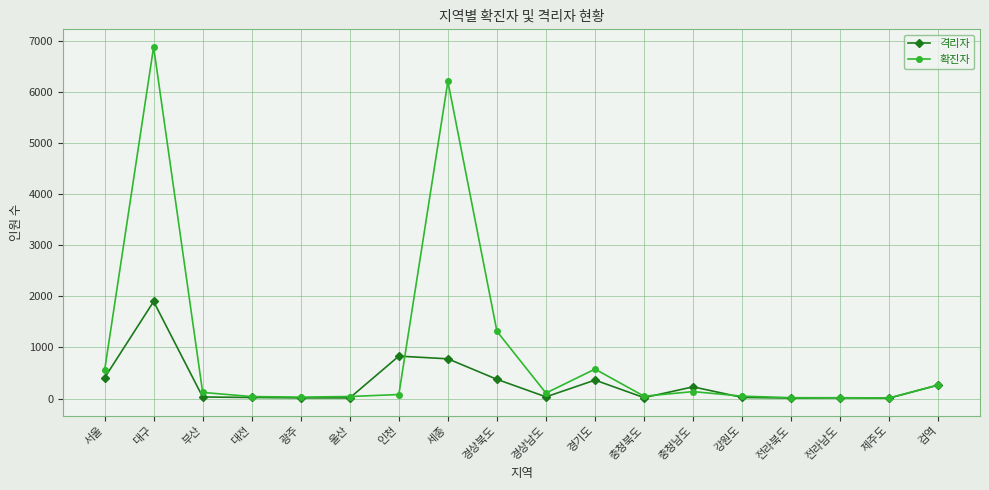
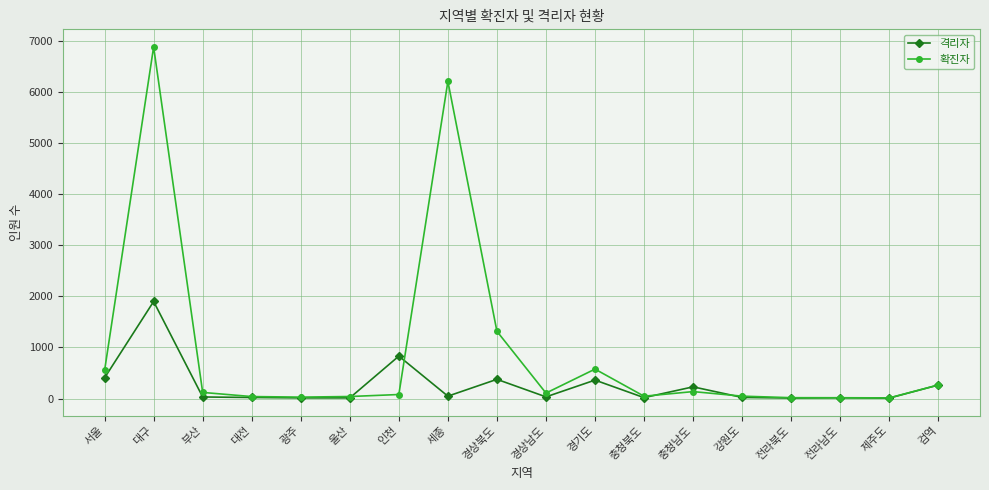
  {
    "격리자": {
      "서울": 400,
      "대구": 1900,
      "부산": 0,
      "인천": 800,
-     "세종": 800,
+     "세종": 0,
      "경상북도": 400,
      "경상남도": 0,
      "경기도": 400,
      "충청남도": 200
    },
    "확진자": {
      "서울": 500,
      "대구": 6900,
      "부산": 100,
      "인천": 100,
      "세종": 6200,
      "경상북도": 1300,
      "경상남도": 100,
      "경기도": 600,
      "충청남도": 100
    }
  }
